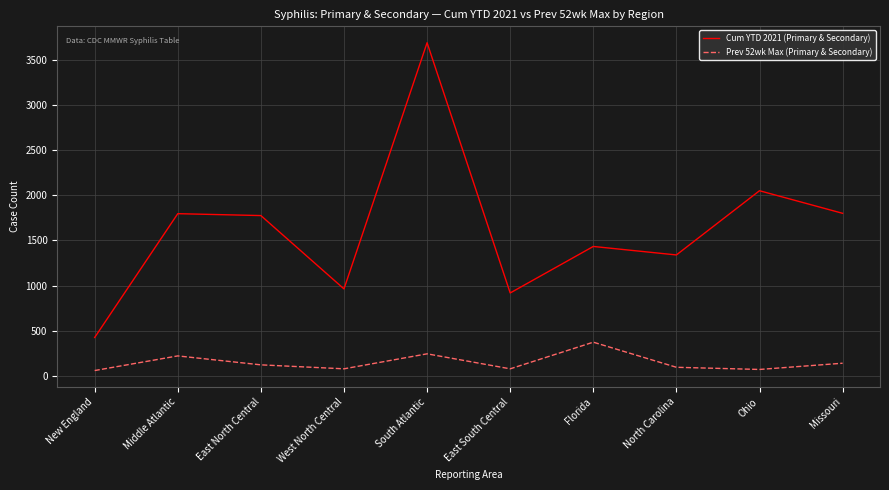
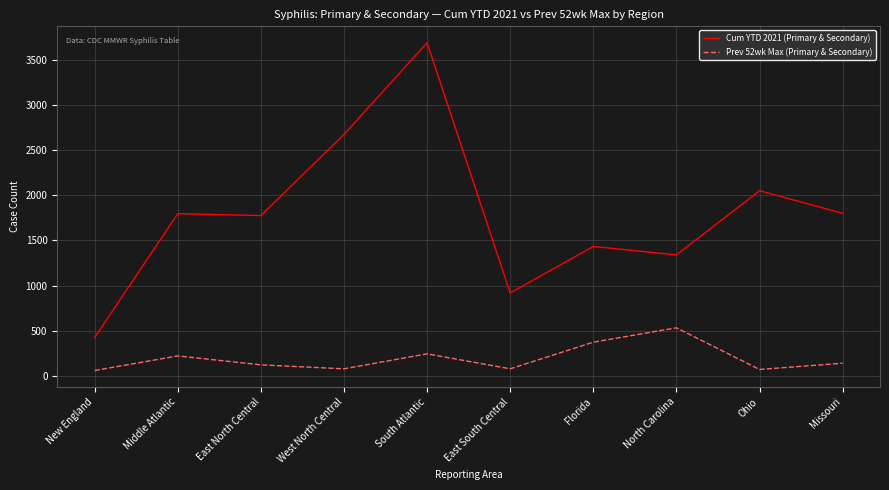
  {
    "Cum YTD 2021 (Primary & Secondary)": {
      "New England": 400,
      "Middle Atlantic": 1800,
      "East North Central": 1800,
-     "West North Central": 1000,
+     "West North Central": 2700,
      "South Atlantic": 3700,
      "East South Central": 900,
      "Florida": 1400,
      "North Carolina": 1300,
      "Ohio": 2100,
      "Missouri": 1800
    },
    "Prev 52wk Max (Primary & Secondary)": {
      "New England": 100,
      "Middle Atlantic": 200,
      "East North Central": 100,
      "West North Central": 100,
      "South Atlantic": 200,
      "East South Central": 100,
      "Florida": 400,
-     "North Carolina": 100,
+     "North Carolina": 500,
      "Ohio": 100,
      "Missouri": 100
    }
  }
